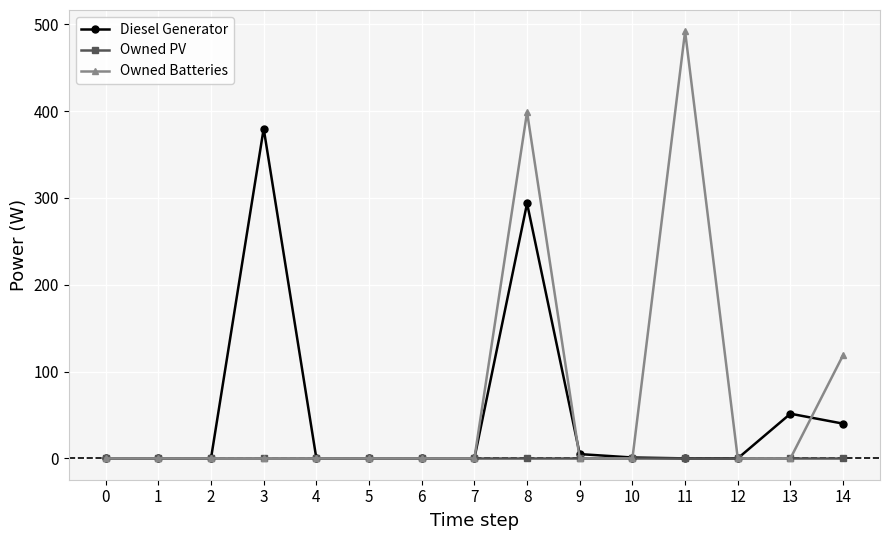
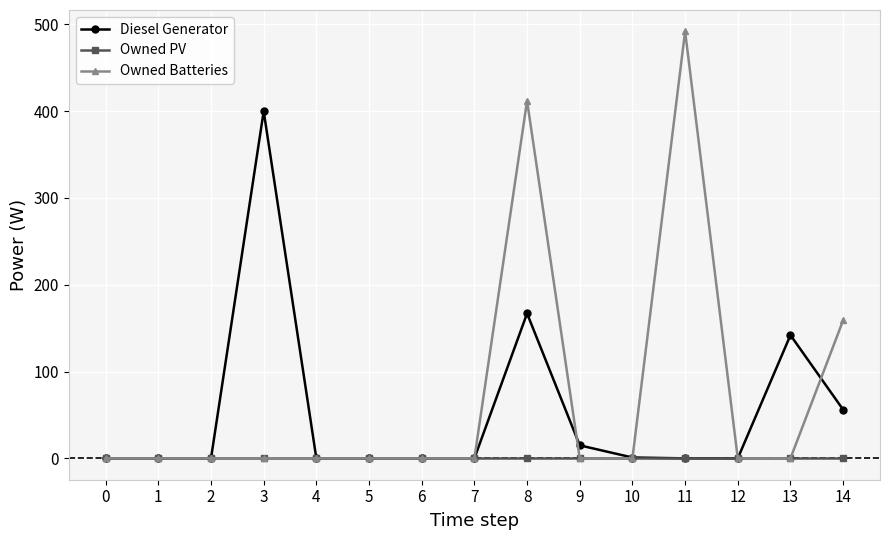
  {
    "Diesel Generator": {
-     "3": 380,
-     "8": 290,
-     "9": 0,
-     "13": 50,
-     "14": 40
+     "3": 400,
+     "8": 170,
+     "9": 10,
+     "13": 140,
+     "14": 60
    },
    "Owned PV": {
      "8": 0,
      "14": 0
    },
    "Owned Batteries": {
-     "8": 400,
+     "8": 410,
      "11": 490,
-     "14": 120
+     "14": 160
    }
  }
